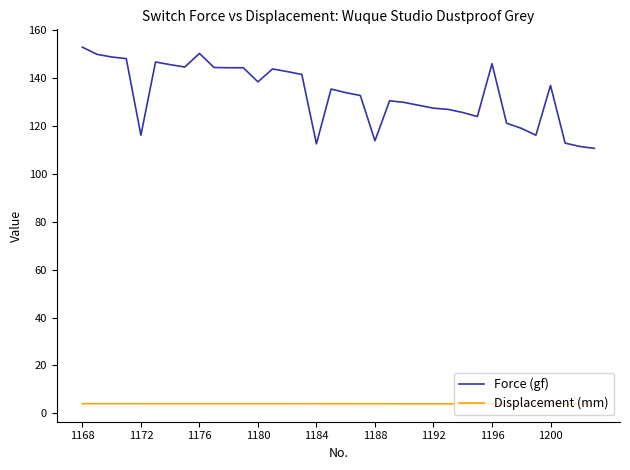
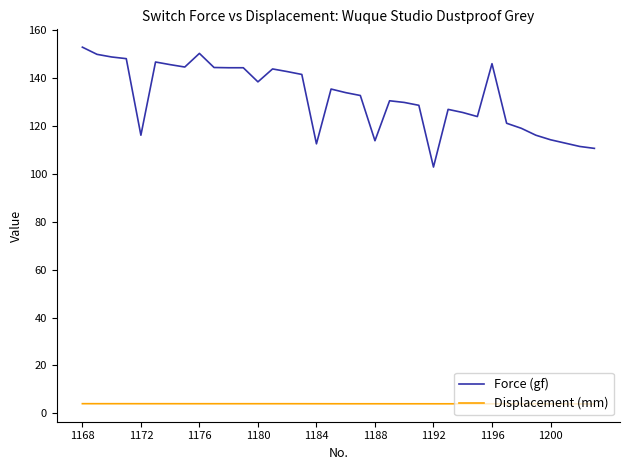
  {
    "Force (gf)": {
      "1168": 153,
      "1172": 116,
      "1176": 150,
      "1180": 139,
      "1184": 113,
      "1188": 114,
-     "1192": 128,
+     "1192": 103,
      "1196": 146,
-     "1200": 137
+     "1200": 114
    },
    "Displacement (mm)": {
      "1168": 4,
      "1172": 4,
      "1176": 4,
      "1180": 4,
      "1184": 4,
      "1188": 4,
      "1192": 4
    }
  }
